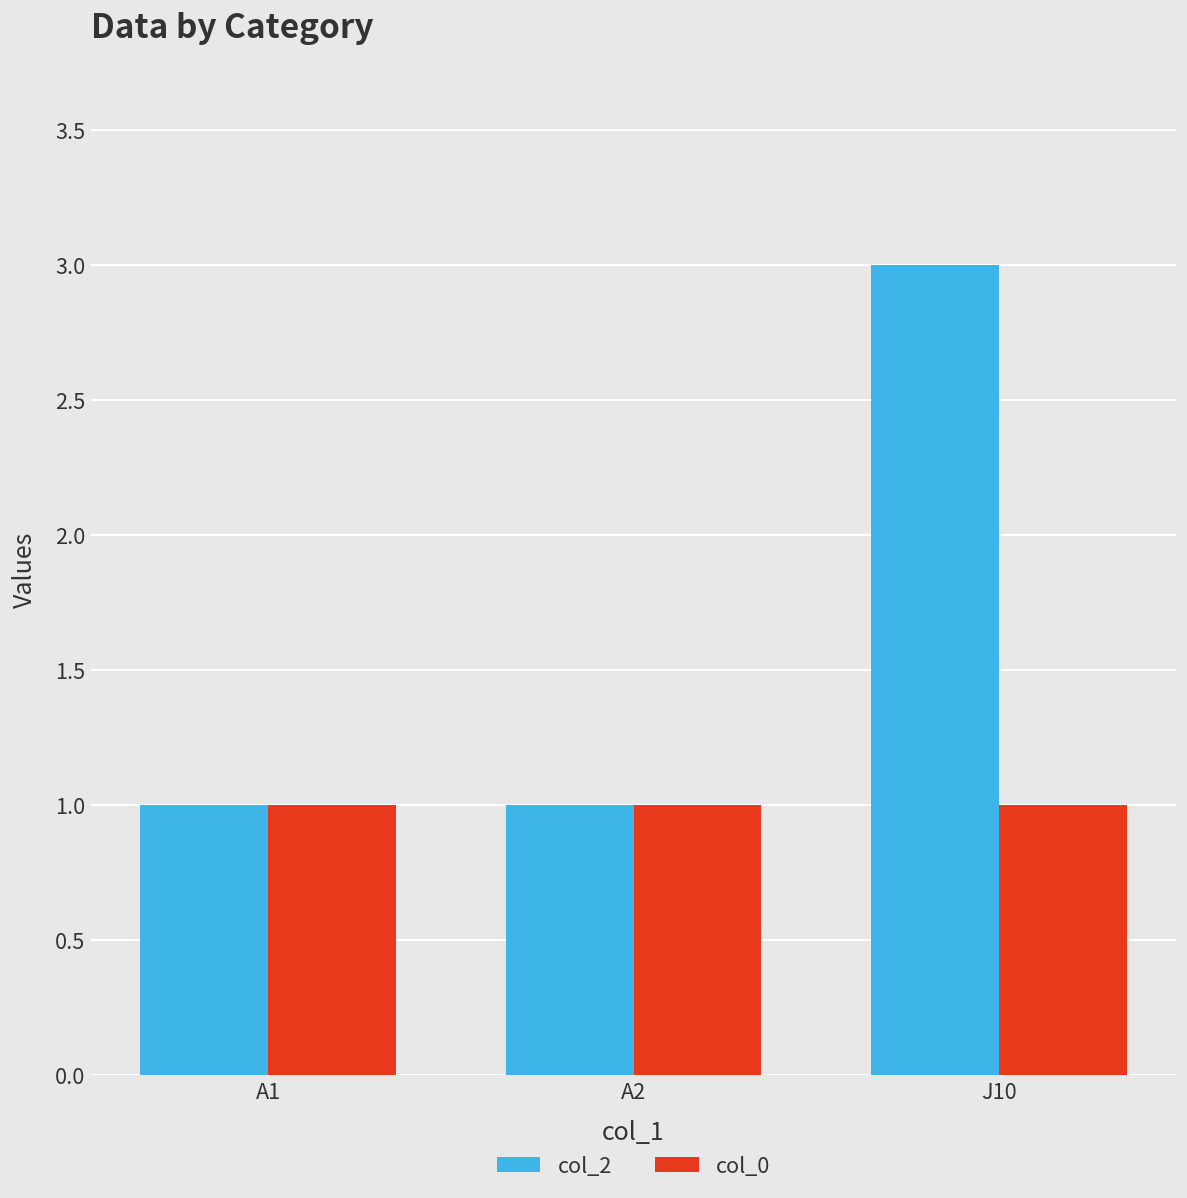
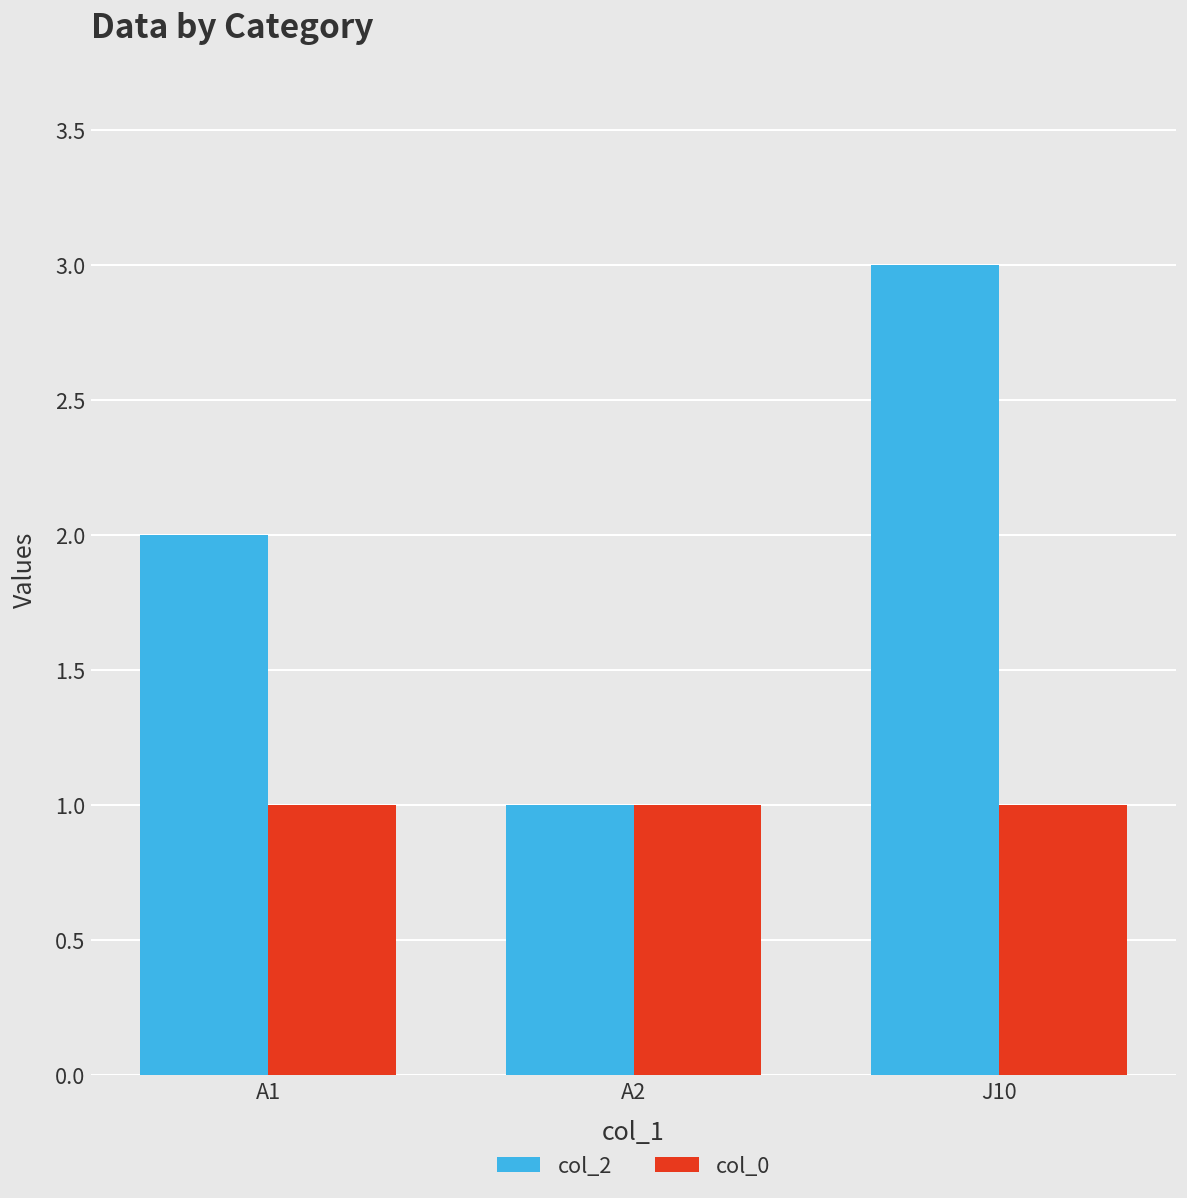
  {
    "col_2": {
-     "A1": 1,
+     "A1": 2,
      "A2": 1,
      "J10": 3
    },
    "col_0": {
      "A1": 1,
      "A2": 1,
      "J10": 1
    }
  }
